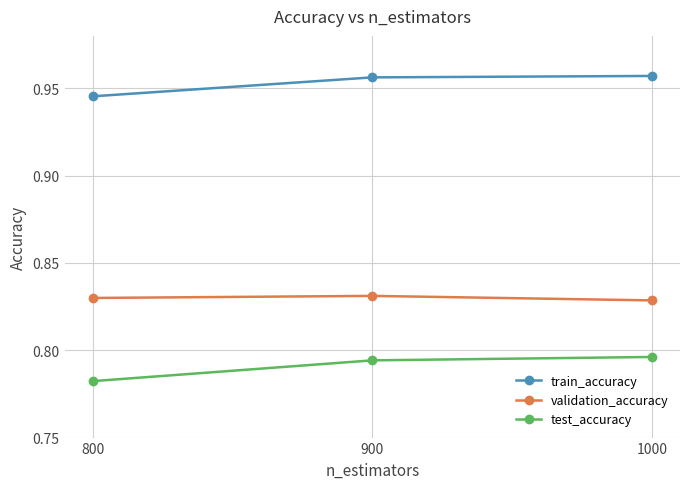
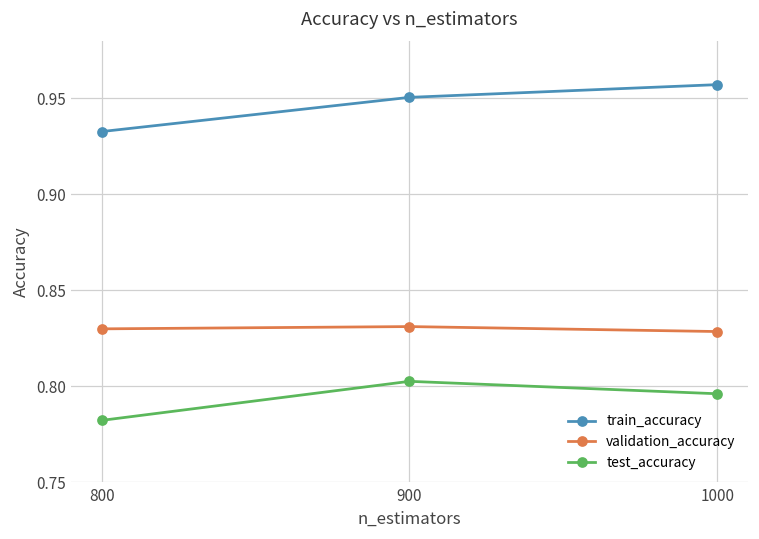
  {
    "train_accuracy": {
-     "800": 0.945,
-     "900": 0.956,
+     "800": 0.933,
+     "900": 0.950,
      "1000": 0.957
    },
    "validation_accuracy": {
      "800": 0.830,
      "900": 0.831,
      "1000": 0.829
    },
    "test_accuracy": {
      "800": 0.782,
-     "900": 0.794,
+     "900": 0.803,
      "1000": 0.796
    }
  }
